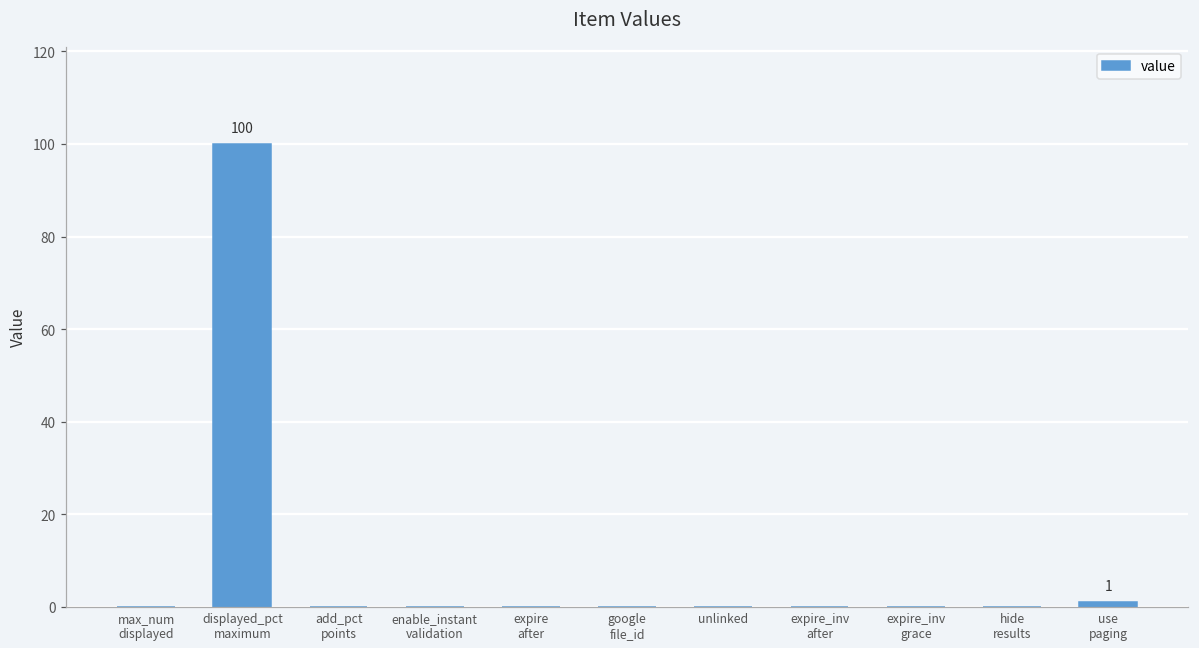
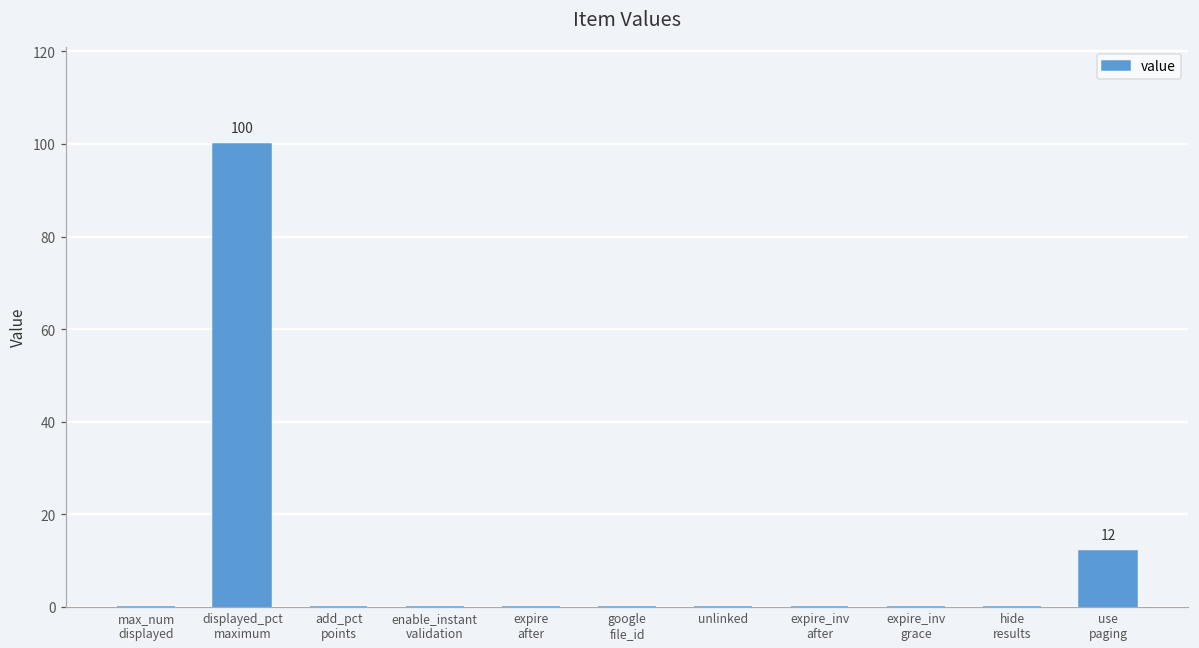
  {
    "displayed_pct maximum": 100,
-   "use paging": 1
+   "use paging": 12
  }
